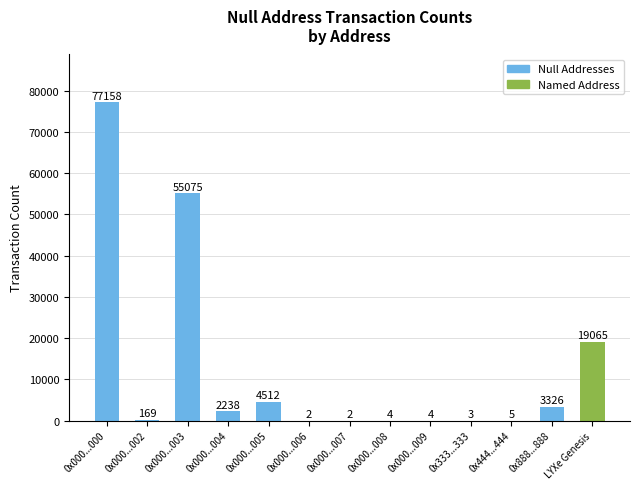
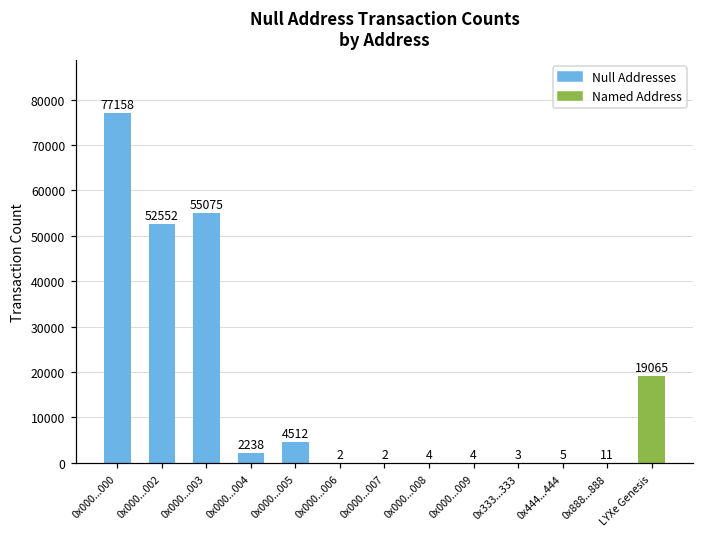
  {
    "0x000...000": 77158,
-   "0x000...002": 169,
+   "0x000...002": 52552,
    "0x000...003": 55075,
    "0x000...004": 2238,
    "0x000...005": 4512,
    "0x000...006": 2,
    "0x000...007": 2,
    "0x000...008": 4,
    "0x000...009": 4,
    "0x333...333": 3,
    "0x444...444": 5,
-   "0x888...888": 3326,
+   "0x888...888": 11,
    "LYXe Genesis": 19065
  }
